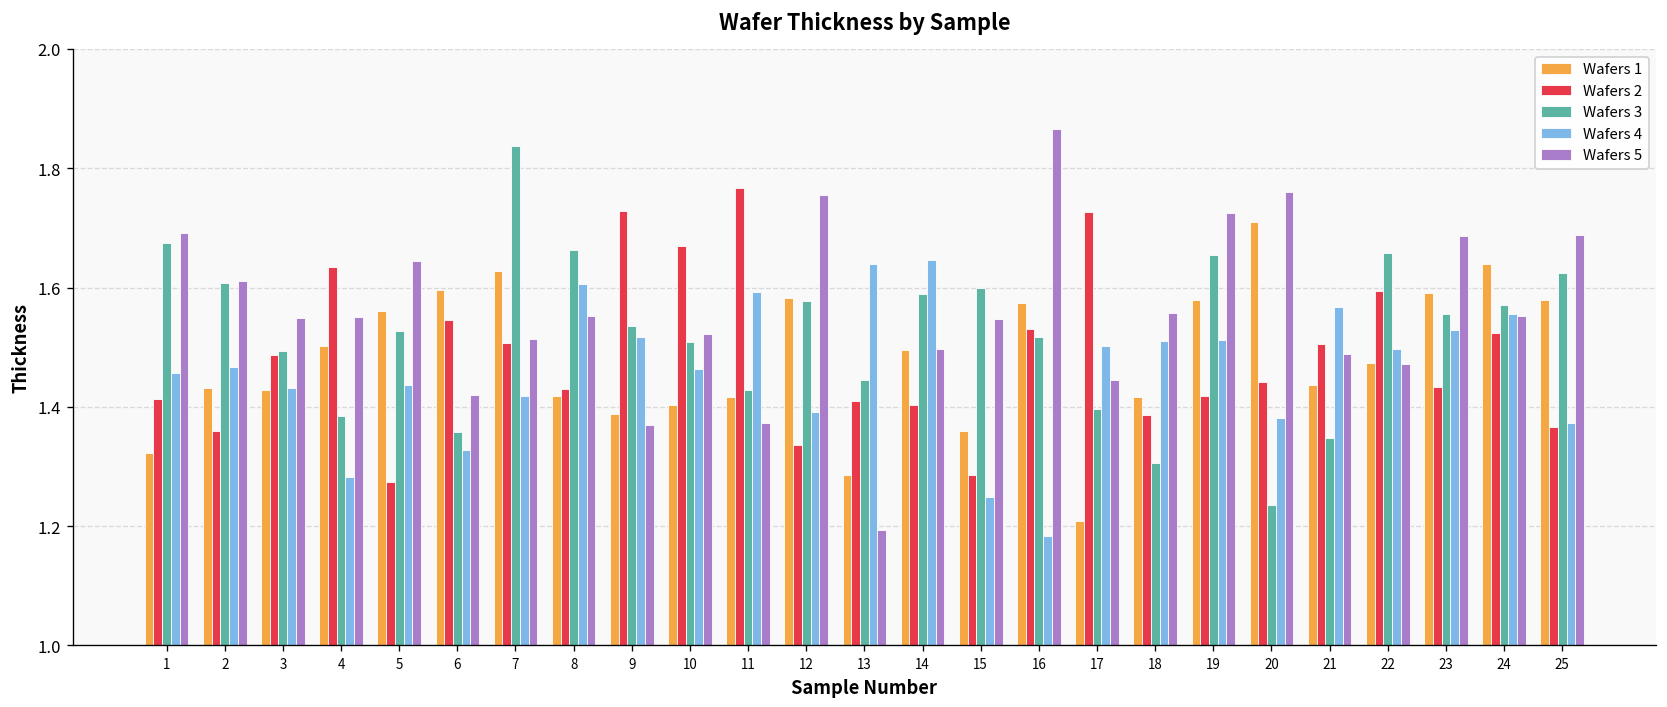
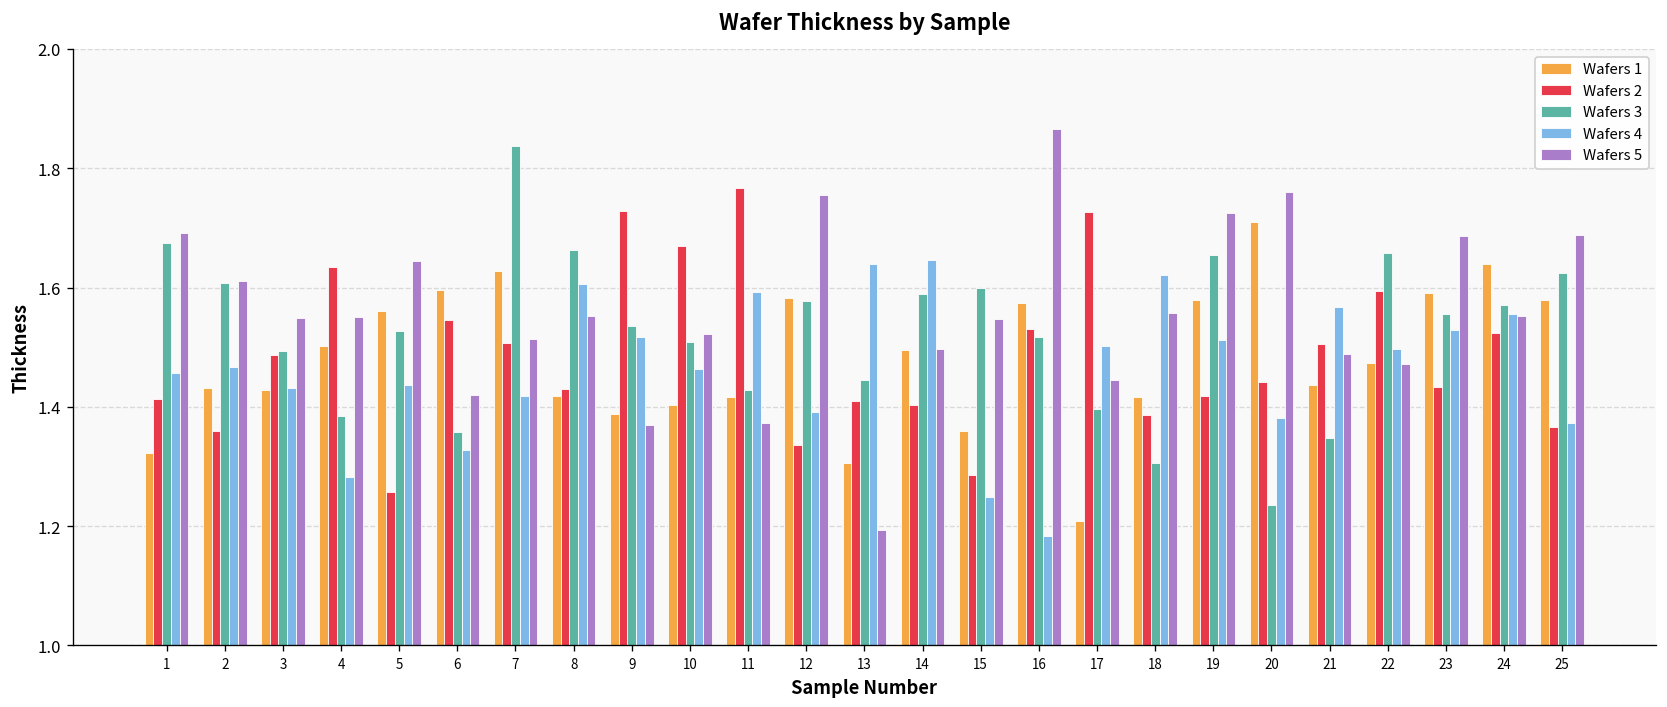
  {
    "Wafers 1": {
      "1": 1.32,
      "2": 1.43,
      "3": 1.43,
      "4": 1.50,
      "5": 1.56,
      "6": 1.60,
      "7": 1.63,
      "8": 1.42,
      "9": 1.39,
      "10": 1.40,
      "11": 1.42,
      "12": 1.58,
-     "13": 1.29,
+     "13": 1.31,
      "14": 1.50,
      "15": 1.36,
      "16": 1.57,
      "17": 1.21,
      "18": 1.42,
      "19": 1.58,
      "20": 1.71,
      "21": 1.44,
      "22": 1.47,
      "23": 1.59,
      "24": 1.64,
      "25": 1.58
    },
    "Wafers 2": {
      "1": 1.41,
      "2": 1.36,
      "3": 1.49,
      "4": 1.64,
-     "5": 1.27,
+     "5": 1.26,
      "6": 1.55,
      "7": 1.51,
      "8": 1.43,
      "9": 1.73,
      "10": 1.67,
      "11": 1.77,
      "12": 1.34,
      "13": 1.41,
      "14": 1.40,
      "15": 1.29,
      "16": 1.53,
      "17": 1.73,
      "18": 1.39,
      "19": 1.42,
      "20": 1.44,
      "21": 1.51,
      "22": 1.59,
      "23": 1.43,
      "24": 1.52,
      "25": 1.37
    },
    "Wafers 3": {
      "1": 1.67,
      "2": 1.61,
      "3": 1.49,
      "4": 1.38,
      "5": 1.53,
      "6": 1.36,
      "7": 1.84,
      "8": 1.66,
      "9": 1.54,
      "10": 1.51,
      "11": 1.43,
      "12": 1.58,
      "13": 1.44,
      "14": 1.59,
      "15": 1.60,
      "16": 1.52,
      "17": 1.40,
      "18": 1.31,
      "19": 1.65,
      "20": 1.24,
      "21": 1.35,
      "22": 1.66,
      "23": 1.56,
      "24": 1.57,
      "25": 1.62
    },
    "Wafers 4": {
      "1": 1.46,
      "2": 1.47,
      "3": 1.43,
      "4": 1.28,
      "5": 1.44,
      "6": 1.33,
      "7": 1.42,
      "8": 1.61,
      "9": 1.52,
      "10": 1.46,
      "11": 1.59,
      "12": 1.39,
      "13": 1.64,
      "14": 1.65,
      "15": 1.25,
      "16": 1.18,
      "17": 1.50,
-     "18": 1.51,
+     "18": 1.62,
      "19": 1.51,
      "20": 1.38,
      "21": 1.57,
      "22": 1.50,
      "23": 1.53,
      "24": 1.56,
      "25": 1.37
    },
    "Wafers 5": {
      "1": 1.69,
      "2": 1.61,
      "3": 1.55,
      "4": 1.55,
      "5": 1.64,
      "6": 1.42,
      "7": 1.51,
      "8": 1.55,
      "9": 1.37,
      "10": 1.52,
      "11": 1.37,
      "12": 1.76,
      "13": 1.19,
      "14": 1.50,
      "15": 1.55,
      "16": 1.87,
      "17": 1.44,
      "18": 1.56,
      "19": 1.72,
      "20": 1.76,
      "21": 1.49,
      "22": 1.47,
      "23": 1.69,
      "24": 1.55,
      "25": 1.69
    }
  }
